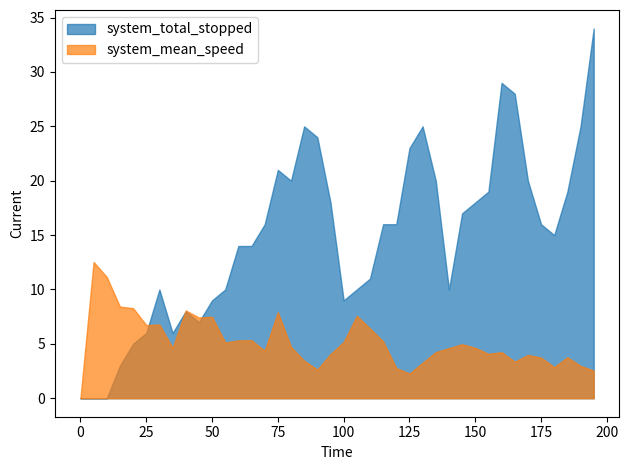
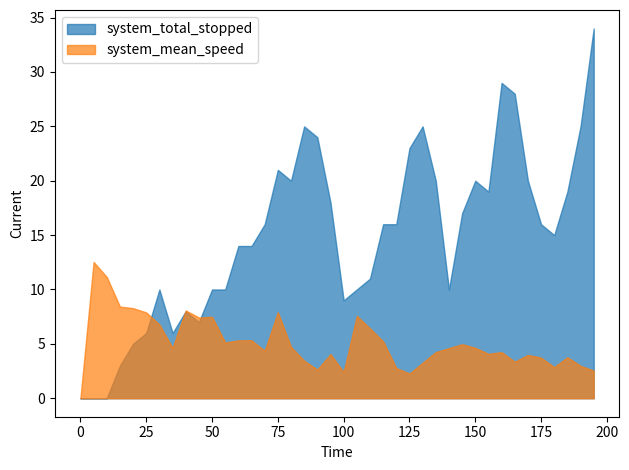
  {
    "system_total_stopped": {
      "25": 6,
-     "50": 9,
+     "50": 10,
      "75": 21,
      "100": 9,
      "125": 23,
-     "150": 18,
+     "150": 20,
      "175": 16
    },
    "system_mean_speed": {
-     "25": 6.7,
+     "25": 7.9,
      "50": 7.5,
      "75": 7.9,
-     "100": 5.2,
+     "100": 2.4,
      "125": 2.3,
      "150": 4.6,
      "175": 3.7
    }
  }
